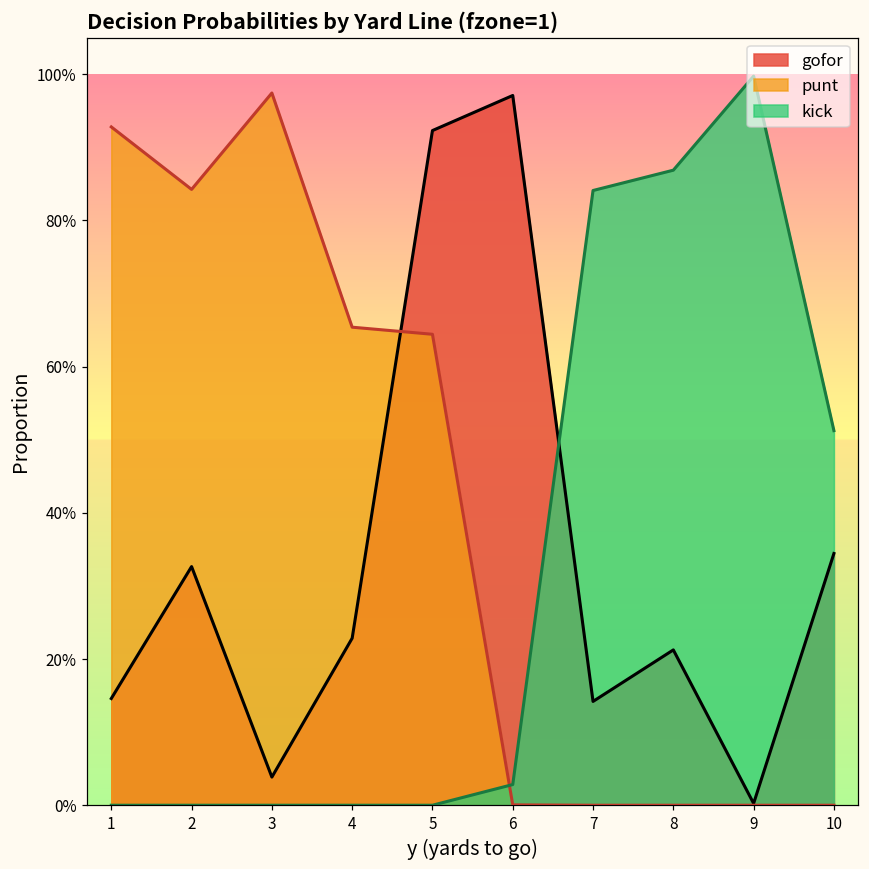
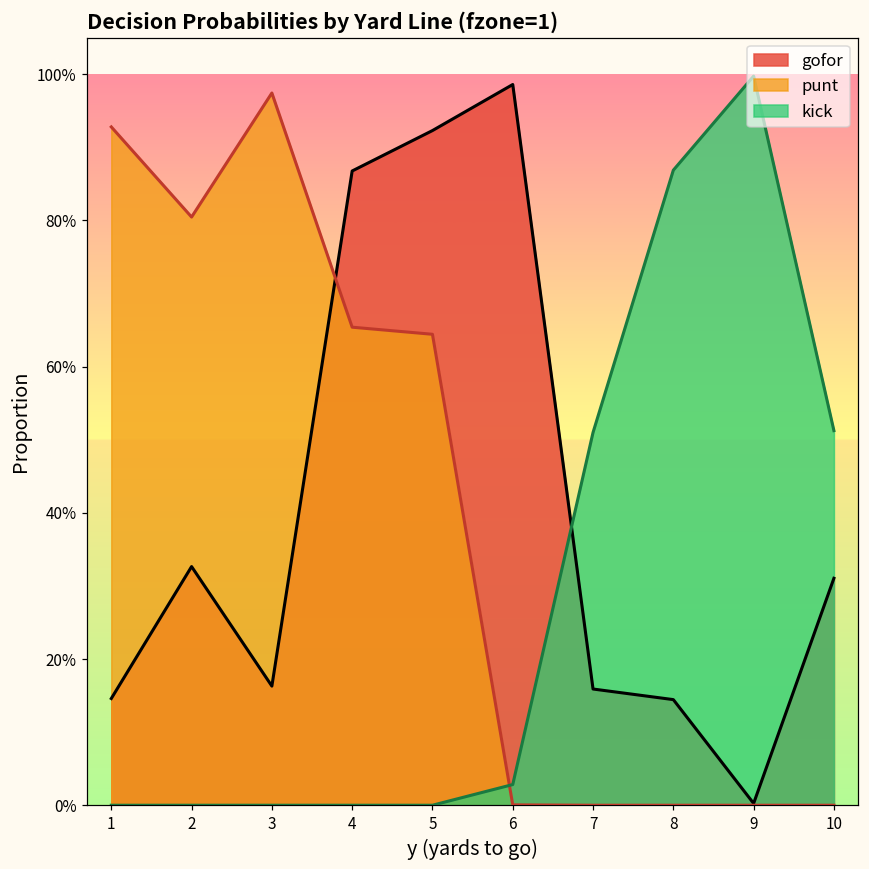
  {
    "gofor": {
      "1": "15%",
      "2": "33%",
-     "3": "4%",
-     "4": "23%",
+     "3": "16%",
+     "4": "87%",
      "5": "92%",
-     "6": "97%",
-     "7": "14%",
-     "8": "21%",
-     "10": "34%"
+     "6": "99%",
+     "7": "16%",
+     "8": "14%",
+     "10": "31%"
    },
    "punt": {
      "1": "93%",
-     "2": "84%",
+     "2": "80%",
      "3": "97%",
      "4": "65%",
      "5": "64%",
      "6": "0%",
      "7": "0%",
      "8": "0%",
      "10": "0%"
    },
    "kick": {
      "1": "0%",
      "2": "0%",
      "3": "0%",
      "4": "0%",
      "5": "0%",
      "6": "3%",
-     "7": "84%",
+     "7": "51%",
      "8": "87%",
      "10": "51%"
    }
  }
